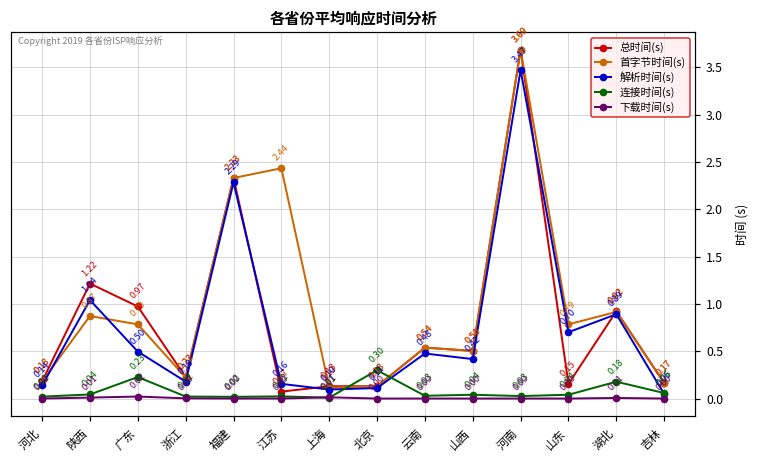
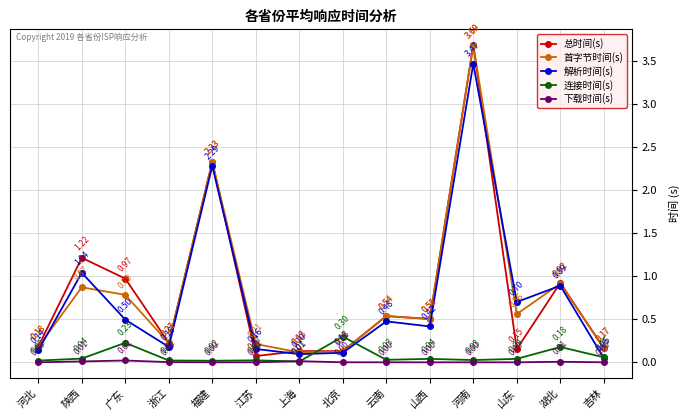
  {
    "总时间(s)": {
      "广东": 0.97
    },
    "首字节时间(s)": {
-     "江苏": 2.44,
-     "山东": 0.79
+     "江苏": 0.21,
+     "山东": 0.56
    },
    "解析时间(s)": {
      "广东": 0.50
    }
  }
